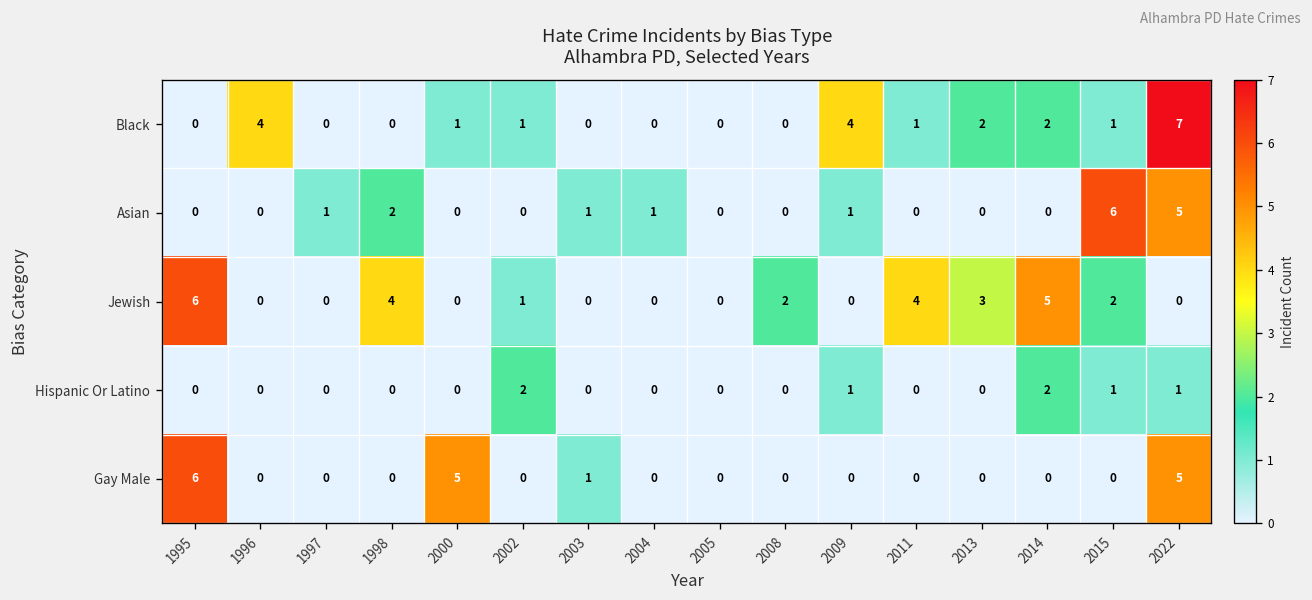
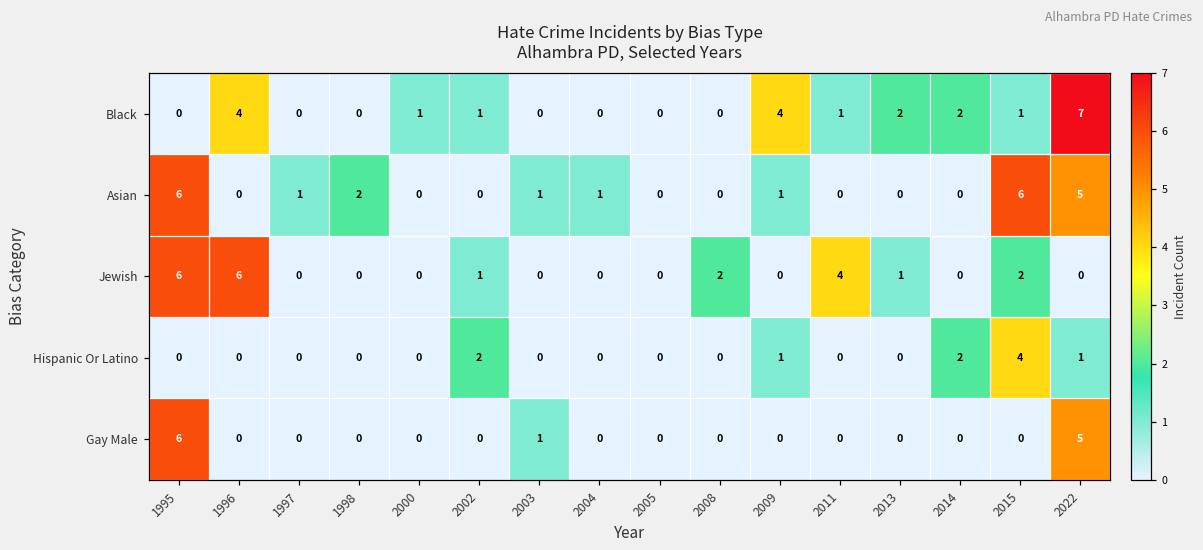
  {
    "Black": {
      "1995": 0,
      "1996": 4,
      "1997": 0,
      "1998": 0,
      "2000": 1,
      "2002": 1,
      "2003": 0,
      "2004": 0,
      "2005": 0,
      "2008": 0,
      "2009": 4,
      "2011": 1,
      "2013": 2,
      "2014": 2,
      "2015": 1,
      "2022": 7
    },
    "Asian": {
-     "1995": 0,
+     "1995": 6,
      "1996": 0,
      "1997": 1,
      "1998": 2,
      "2000": 0,
      "2002": 0,
      "2003": 1,
      "2004": 1,
      "2005": 0,
      "2008": 0,
      "2009": 1,
      "2011": 0,
      "2013": 0,
      "2014": 0,
      "2015": 6,
      "2022": 5
    },
    "Jewish": {
      "1995": 6,
-     "1996": 0,
+     "1996": 6,
      "1997": 0,
-     "1998": 4,
+     "1998": 0,
      "2000": 0,
      "2002": 1,
      "2003": 0,
      "2004": 0,
      "2005": 0,
      "2008": 2,
      "2009": 0,
      "2011": 4,
-     "2013": 3,
-     "2014": 5,
+     "2013": 1,
+     "2014": 0,
      "2015": 2,
      "2022": 0
    },
    "Hispanic Or Latino": {
      "1995": 0,
      "1996": 0,
      "1997": 0,
      "1998": 0,
      "2000": 0,
      "2002": 2,
      "2003": 0,
      "2004": 0,
      "2005": 0,
      "2008": 0,
      "2009": 1,
      "2011": 0,
      "2013": 0,
      "2014": 2,
-     "2015": 1,
+     "2015": 4,
      "2022": 1
    },
    "Gay Male": {
      "1995": 6,
      "1996": 0,
      "1997": 0,
      "1998": 0,
-     "2000": 5,
+     "2000": 0,
      "2002": 0,
      "2003": 1,
      "2004": 0,
      "2005": 0,
      "2008": 0,
      "2009": 0,
      "2011": 0,
      "2013": 0,
      "2014": 0,
      "2015": 0,
      "2022": 5
    }
  }
